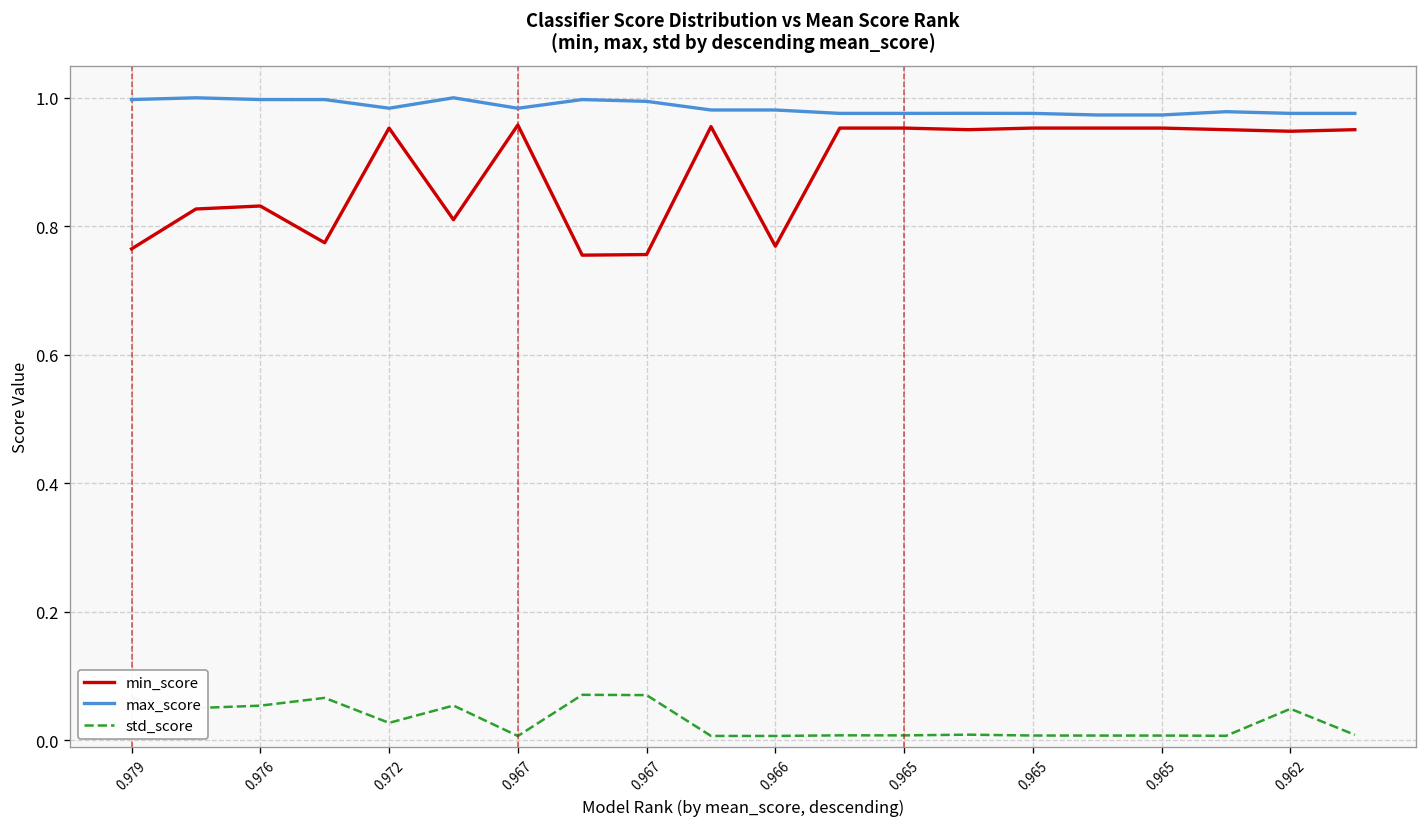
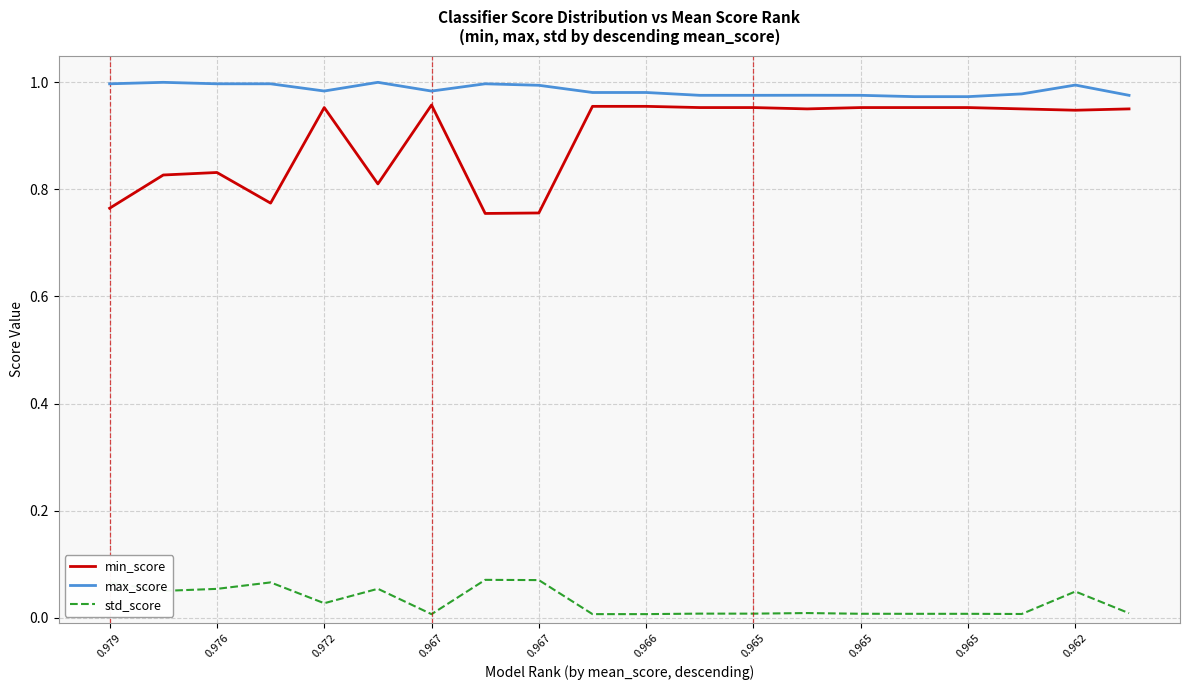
  {
    "min_score": {
      "0.979": 0.76,
      "0.976": 0.83,
      "0.972": 0.95,
-     "0.966": 0.77,
+     "0.966": 0.96,
      "0.962": 0.95
    },
    "max_score": {
      "0.979": 1.00,
      "0.976": 1.00,
      "0.972": 0.98,
      "0.966": 0.98,
-     "0.962": 0.98
+     "0.962": 0.99
    },
    "std_score": {
      "0.976": 0.05,
      "0.972": 0.03,
      "0.966": 0.01,
      "0.962": 0.05
    }
  }
